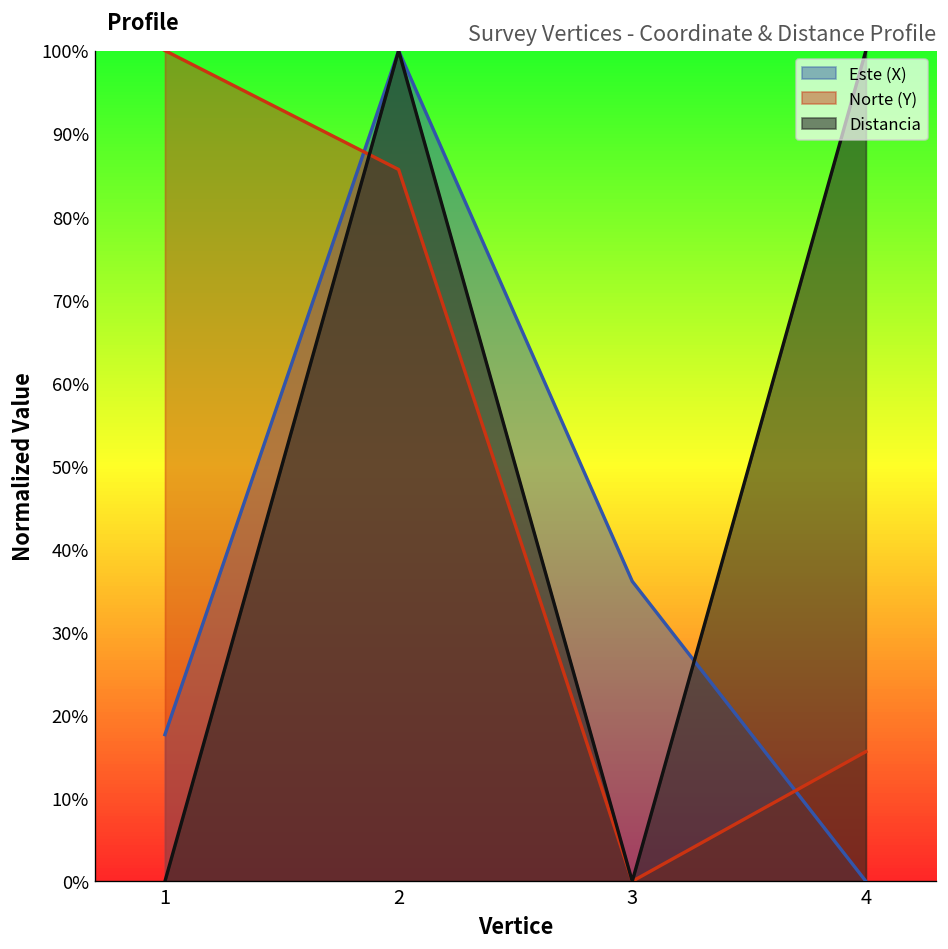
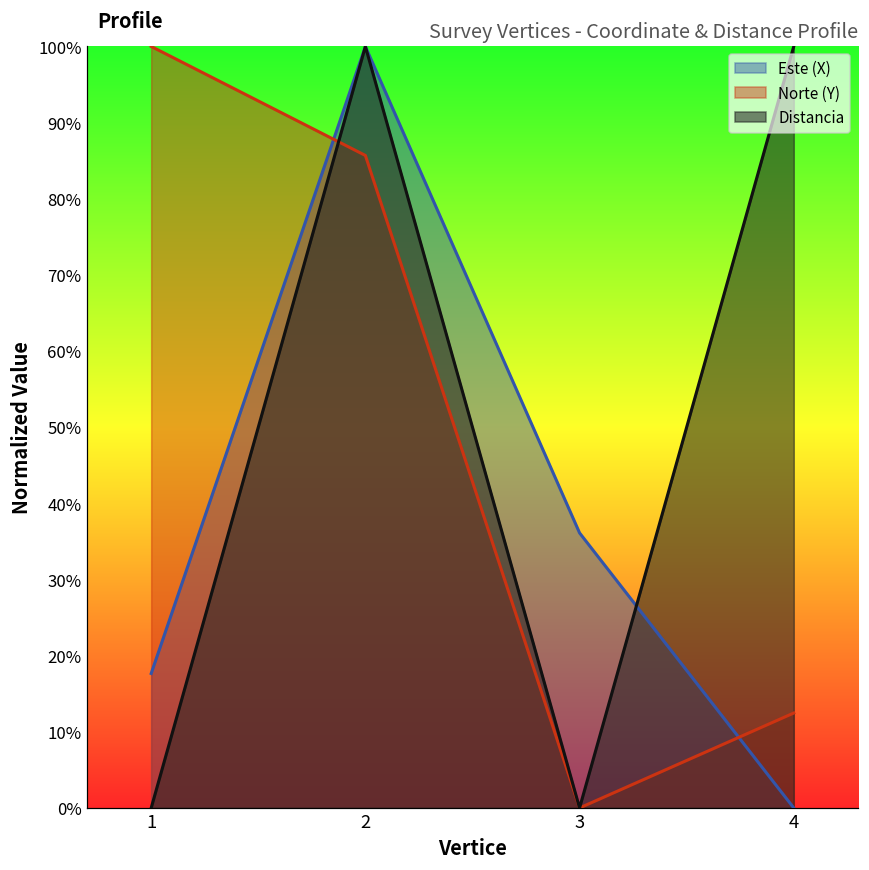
  {
    "Este (X)": {
      "1": "18%",
      "3": "36%",
      "4": "0%"
    },
    "Norte (Y)": {
      "1": "100%",
      "2": "86%",
-     "4": "16%"
+     "4": "12%"
    },
    "Distancia": {
      "1": "0%",
      "4": "100%"
    }
  }
